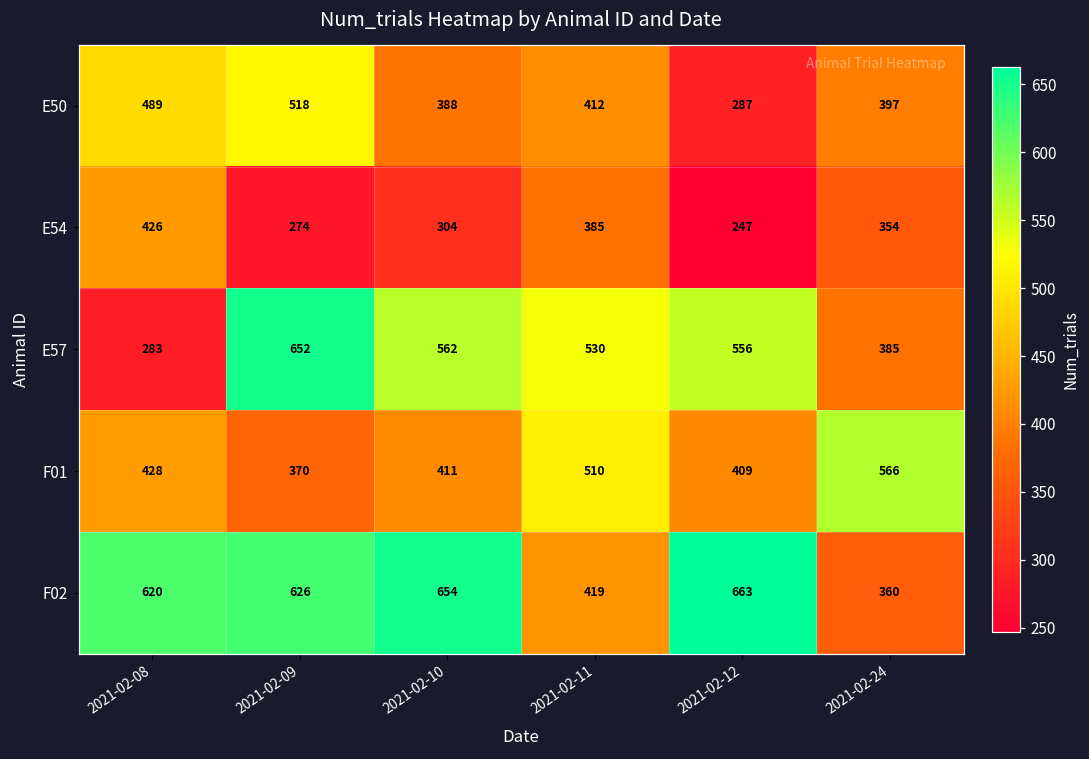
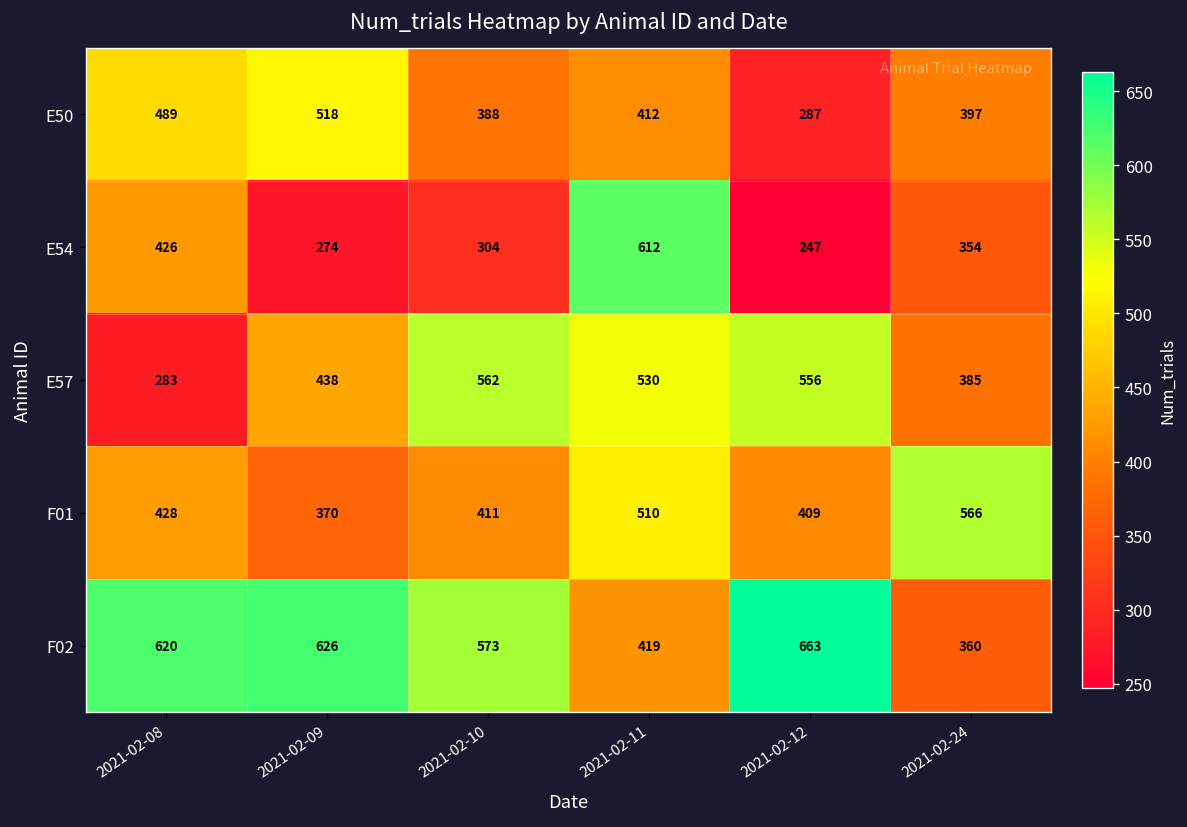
  {
    "E50": {
      "2021-02-08": 489,
      "2021-02-09": 518,
      "2021-02-10": 388,
      "2021-02-11": 412,
      "2021-02-12": 287
    },
    "E54": {
      "2021-02-08": 426,
      "2021-02-09": 274,
      "2021-02-10": 304,
-     "2021-02-11": 385,
+     "2021-02-11": 612,
      "2021-02-12": 247,
      "2021-02-24": 354
    },
    "E57": {
      "2021-02-08": 283,
-     "2021-02-09": 652,
+     "2021-02-09": 438,
      "2021-02-10": 562,
      "2021-02-11": 530,
      "2021-02-12": 556,
      "2021-02-24": 385
    },
    "F01": {
      "2021-02-08": 428,
      "2021-02-09": 370,
      "2021-02-10": 411,
      "2021-02-11": 510,
      "2021-02-12": 409,
      "2021-02-24": 566
    },
    "F02": {
      "2021-02-08": 620,
      "2021-02-09": 626,
-     "2021-02-10": 654,
+     "2021-02-10": 573,
      "2021-02-11": 419,
      "2021-02-12": 663,
      "2021-02-24": 360
    }
  }
